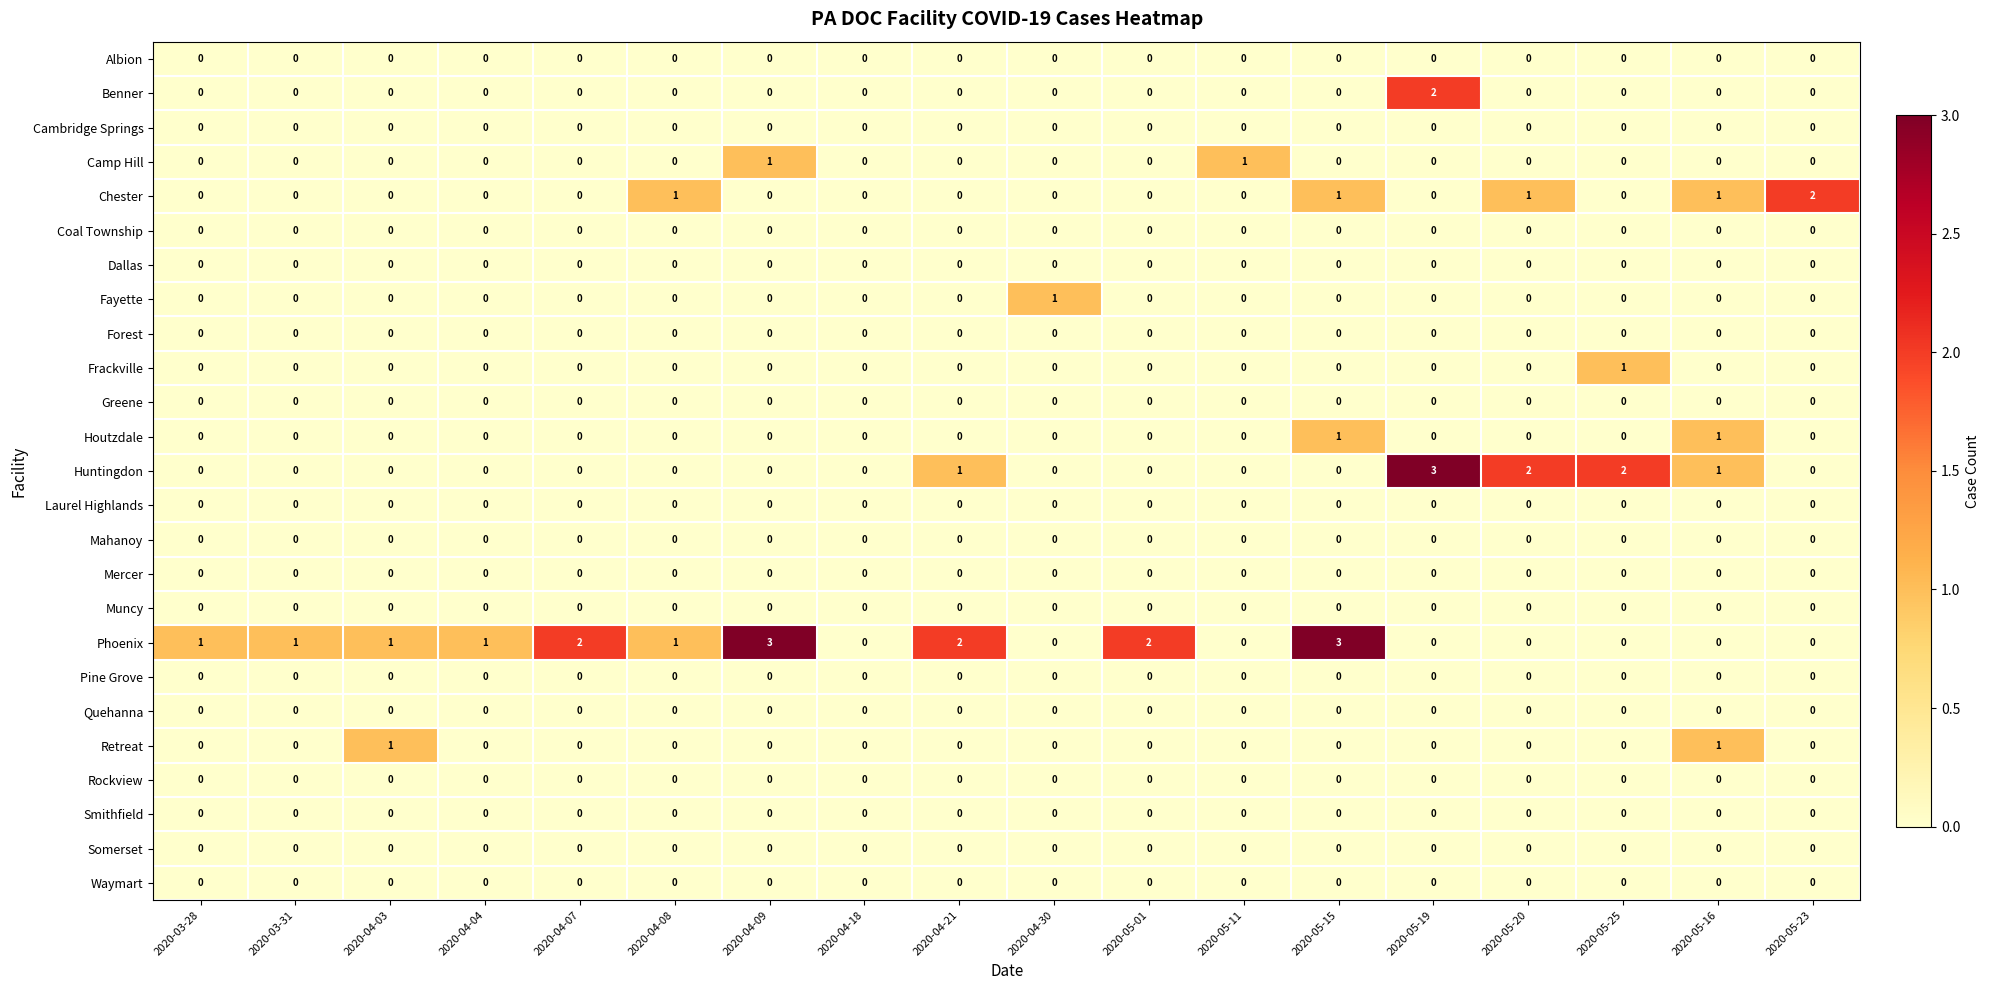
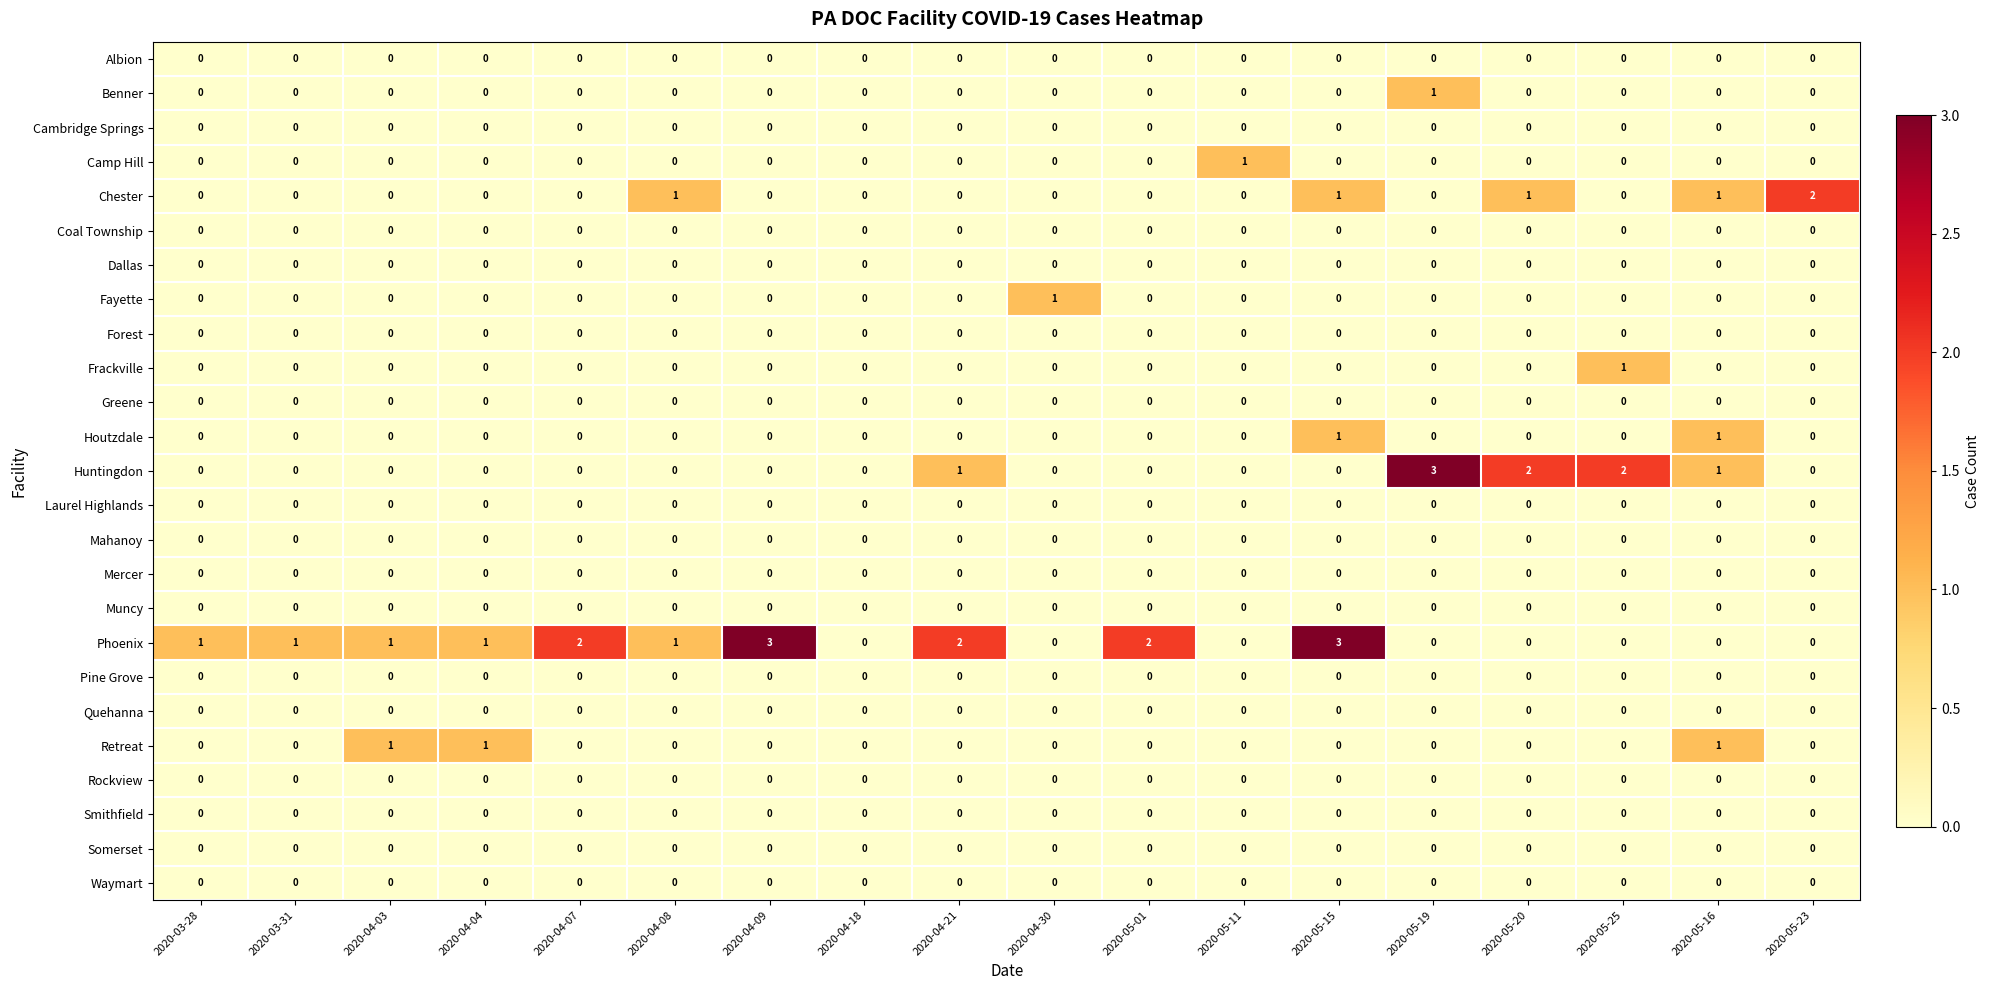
  {
    "Benner": {
      "2020-03-28": 0,
      "2020-03-31": 0,
      "2020-04-03": 0,
      "2020-04-04": 0,
      "2020-04-07": 0,
      "2020-04-08": 0,
      "2020-04-09": 0,
      "2020-04-18": 0,
      "2020-04-21": 0,
      "2020-04-30": 0,
      "2020-05-01": 0,
      "2020-05-11": 0,
      "2020-05-15": 0,
-     "2020-05-19": 2,
+     "2020-05-19": 1,
      "2020-05-20": 0,
      "2020-05-25": 0,
      "2020-05-16": 0,
      "2020-05-23": 0
    },
    "Camp Hill": {
      "2020-03-28": 0,
      "2020-03-31": 0,
      "2020-04-03": 0,
      "2020-04-04": 0,
      "2020-04-07": 0,
      "2020-04-08": 0,
-     "2020-04-09": 1,
+     "2020-04-09": 0,
      "2020-04-18": 0,
      "2020-04-21": 0,
      "2020-04-30": 0,
      "2020-05-01": 0,
      "2020-05-11": 1,
      "2020-05-15": 0,
      "2020-05-19": 0,
      "2020-05-20": 0,
      "2020-05-25": 0,
      "2020-05-16": 0,
      "2020-05-23": 0
    },
    "Retreat": {
      "2020-03-28": 0,
      "2020-03-31": 0,
      "2020-04-03": 1,
-     "2020-04-04": 0,
+     "2020-04-04": 1,
      "2020-04-07": 0,
      "2020-04-08": 0,
      "2020-04-09": 0,
      "2020-04-18": 0,
      "2020-04-21": 0,
      "2020-04-30": 0,
      "2020-05-01": 0,
      "2020-05-11": 0,
      "2020-05-15": 0,
      "2020-05-19": 0,
      "2020-05-20": 0,
      "2020-05-25": 0,
      "2020-05-16": 1,
      "2020-05-23": 0
    }
  }
